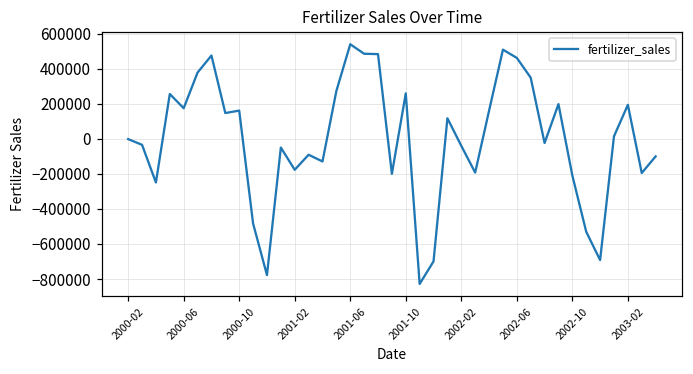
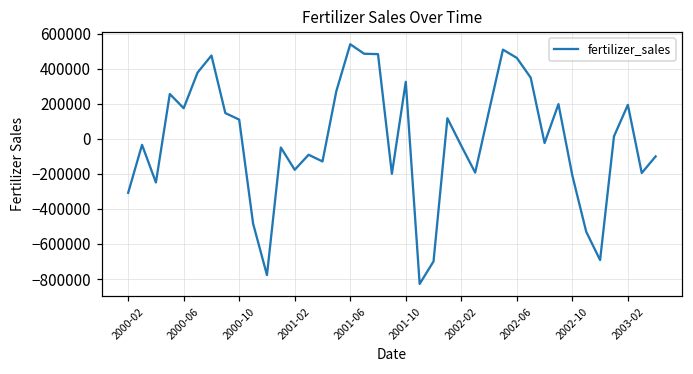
  {
-   "2000-02": 0,
+   "2000-02": -310000,
    "2000-06": 170000,
-   "2000-10": 160000,
+   "2000-10": 110000,
    "2001-02": -180000,
    "2001-06": 540000,
-   "2001-10": 260000,
+   "2001-10": 320000,
    "2002-02": -40000,
    "2002-06": 460000,
    "2002-10": -210000,
    "2003-02": 190000
  }
